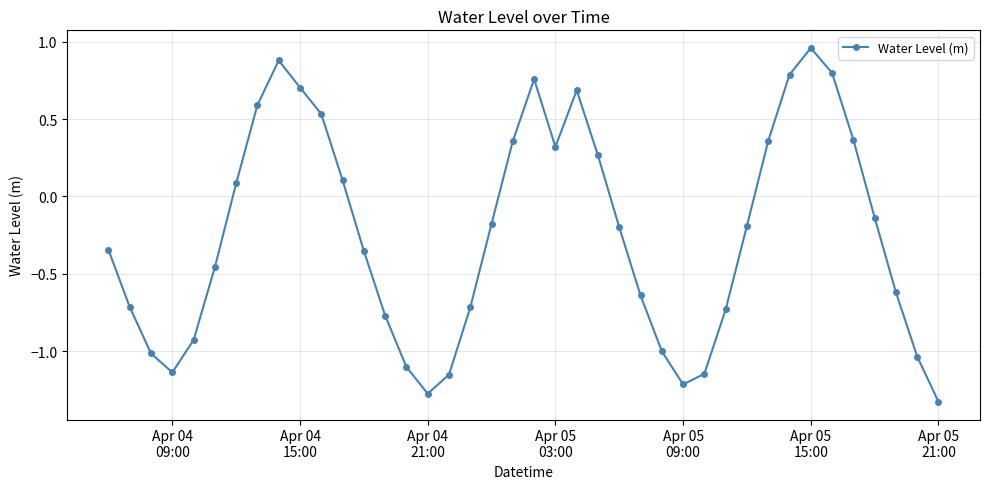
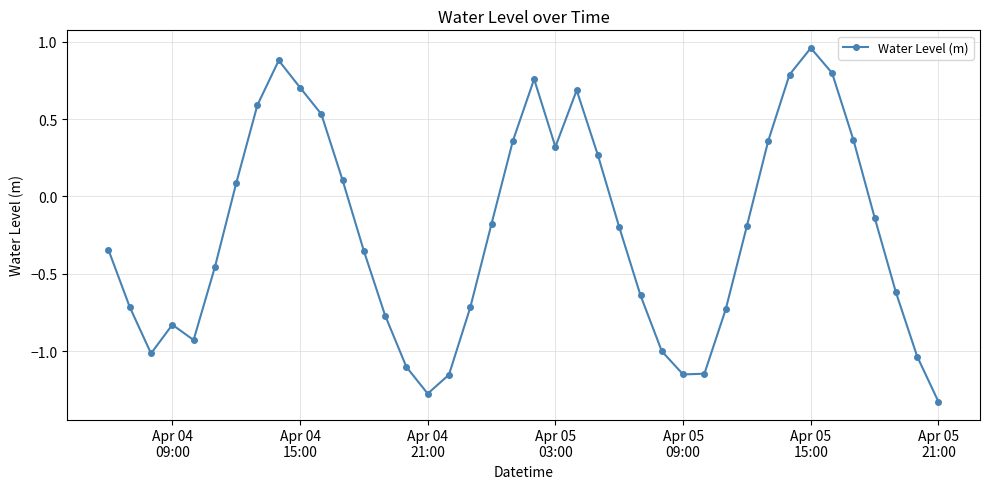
  {
-   "Apr 04 09:00": -1.14,
+   "Apr 04 09:00": -0.83,
    "Apr 04 15:00": 0.70,
    "Apr 04 21:00": -1.27,
    "Apr 05 03:00": 0.32,
-   "Apr 05 09:00": -1.21,
+   "Apr 05 09:00": -1.15,
    "Apr 05 15:00": 0.96,
    "Apr 05 21:00": -1.33
  }
